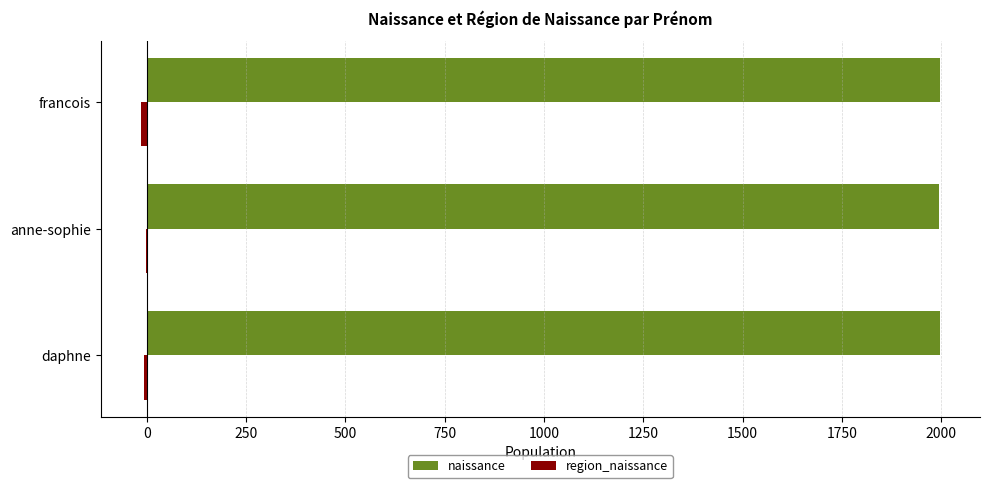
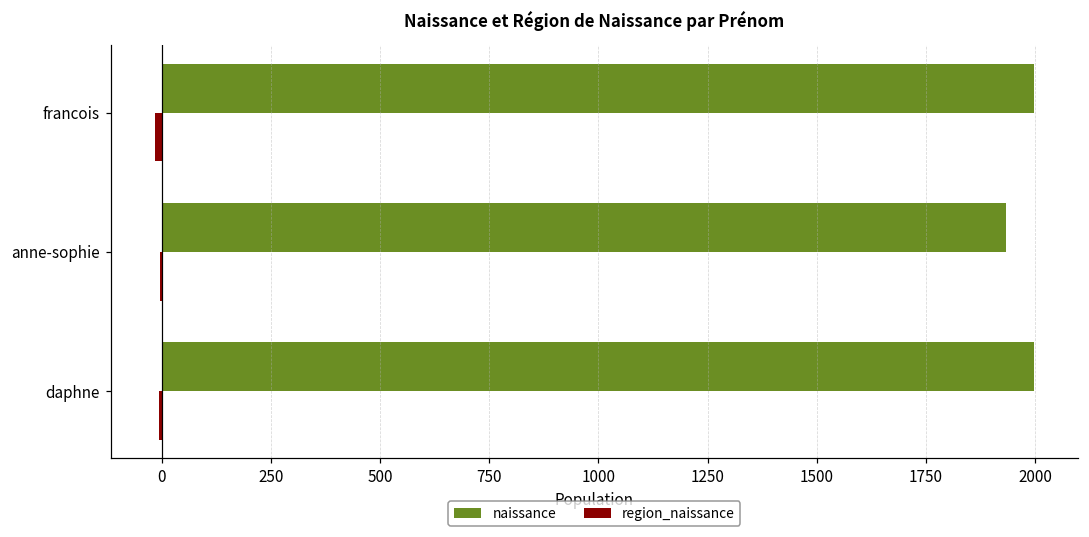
  {
    "naissance": {
      "francois": 2000,
-     "anne-sophie": 2000,
+     "anne-sophie": 1930,
      "daphne": 2000
    },
    "region_naissance": {
      "francois": -20,
      "daphne": -10
    }
  }
